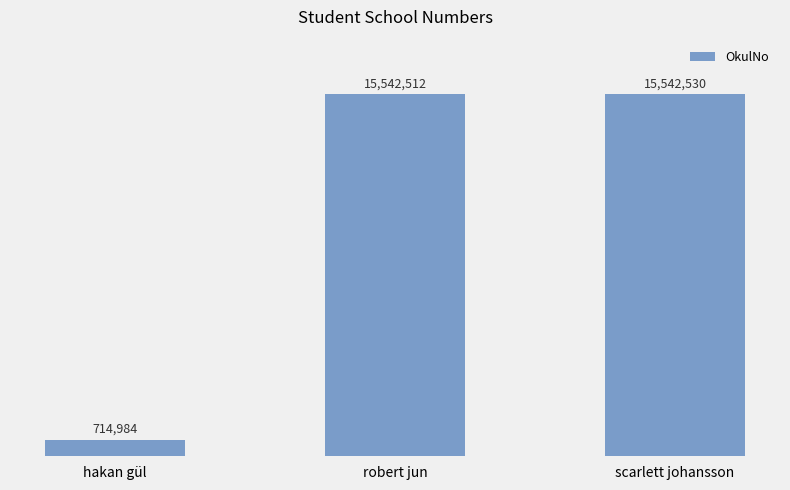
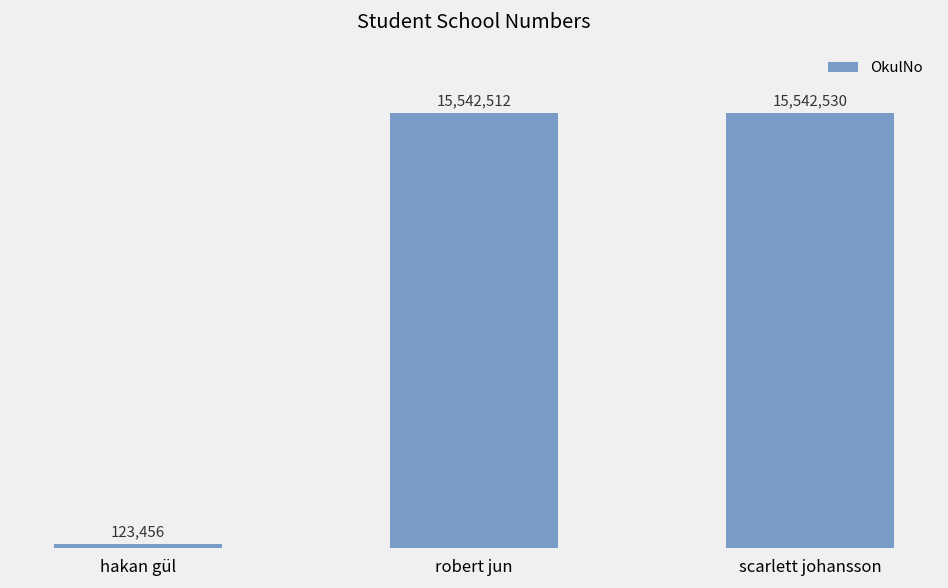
  {
-   "hakan gül": "714,984",
+   "hakan gül": "123,456",
    "robert jun": "15,542,512",
    "scarlett johansson": "15,542,530"
  }
